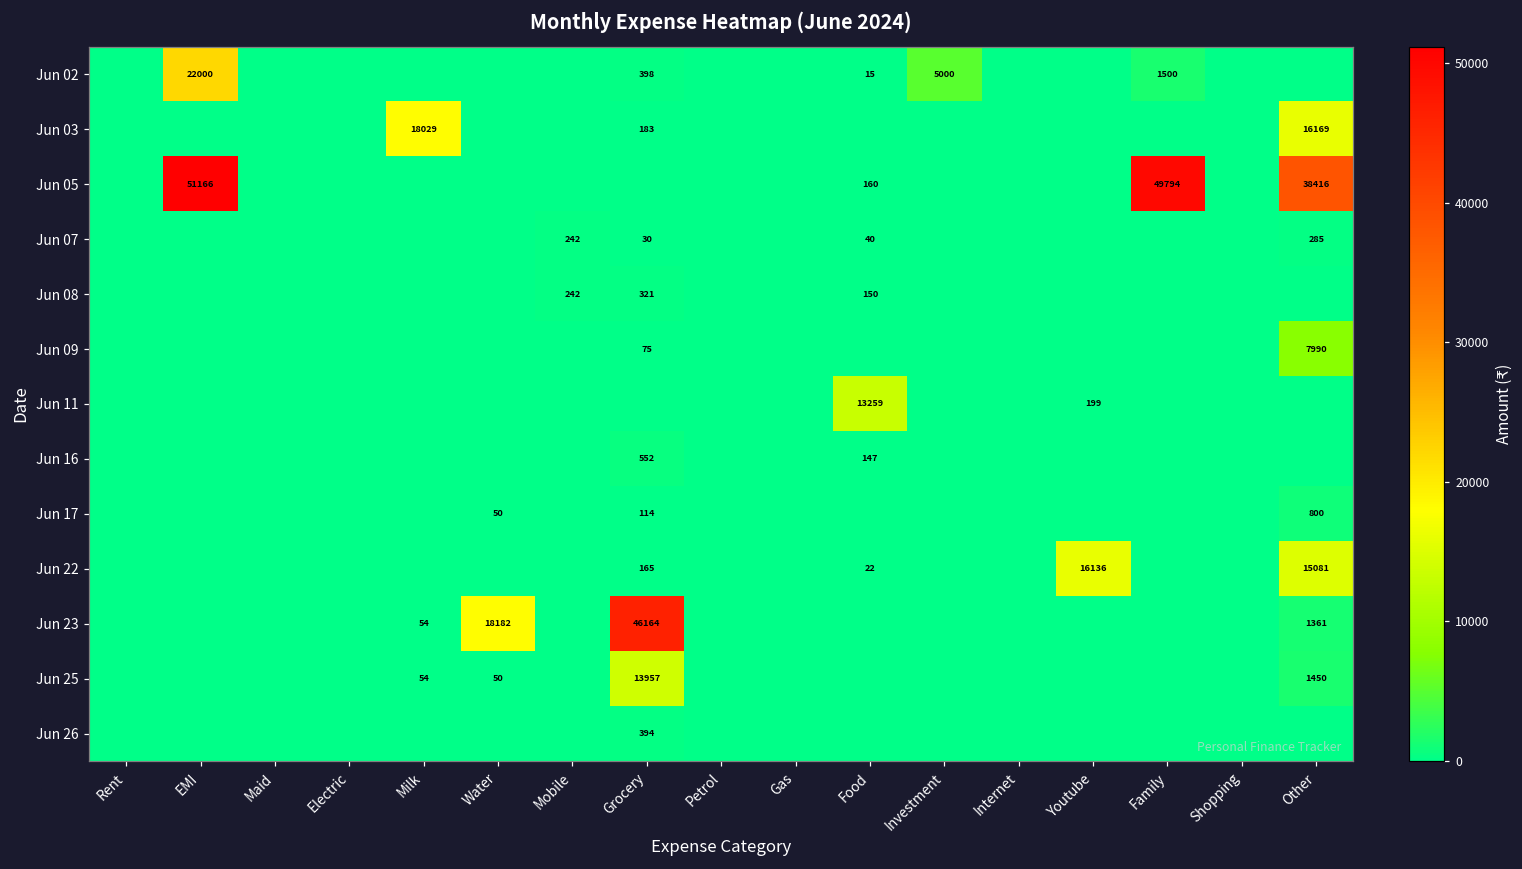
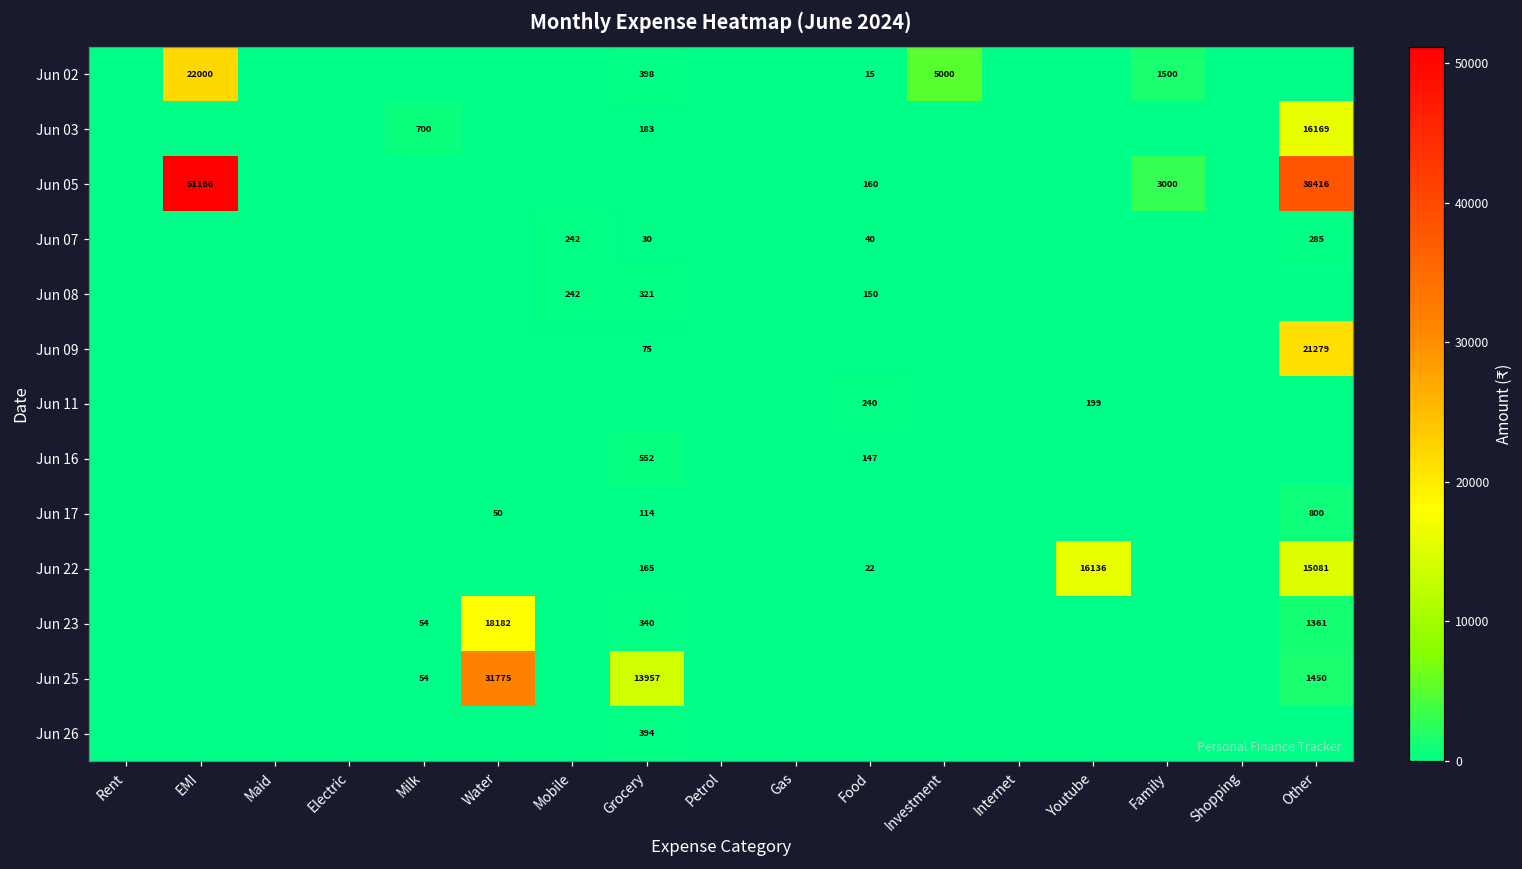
  {
    "Jun 02": {
      "EMI": 22000,
      "Grocery": 398,
      "Food": 15,
      "Investment": 5000,
      "Family": 1500
    },
    "Jun 03": {
-     "Milk": 18029,
+     "Milk": 700,
      "Grocery": 183,
      "Other": 16169
    },
    "Jun 05": {
      "EMI": 51166,
      "Food": 160,
-     "Family": 49794,
+     "Family": 3000,
      "Other": 38416
    },
    "Jun 07": {
      "Mobile": 242,
      "Grocery": 30,
      "Food": 40,
      "Other": 285
    },
    "Jun 08": {
      "Mobile": 242,
      "Grocery": 321,
      "Food": 150
    },
    "Jun 09": {
      "Grocery": 75,
-     "Other": 7990
+     "Other": 21279
    },
    "Jun 11": {
-     "Food": 13259,
+     "Food": 240,
      "Youtube": 199
    },
    "Jun 16": {
      "Grocery": 552,
      "Food": 147
    },
    "Jun 17": {
      "Water": 50,
      "Grocery": 114,
      "Other": 800
    },
    "Jun 22": {
      "Grocery": 165,
      "Food": 22,
      "Youtube": 16136,
      "Other": 15081
    },
    "Jun 23": {
      "Milk": 54,
      "Water": 18182,
-     "Grocery": 46164,
+     "Grocery": 340,
      "Other": 1361
    },
    "Jun 25": {
      "Milk": 54,
-     "Water": 50,
+     "Water": 31775,
      "Grocery": 13957,
      "Other": 1450
    },
    "Jun 26": {
      "Grocery": 394
    }
  }
